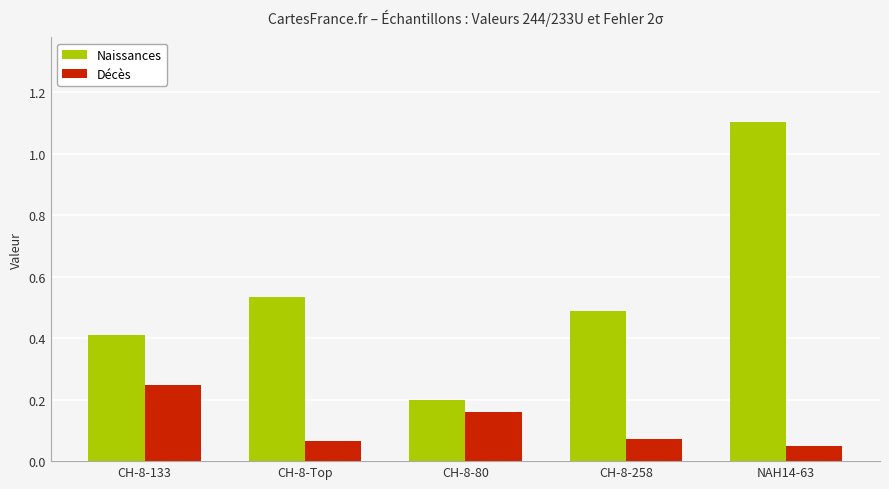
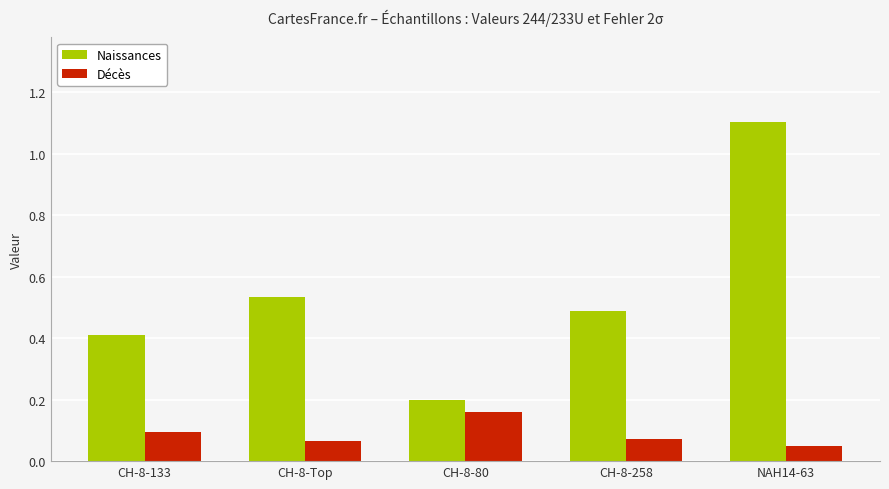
  {
    "Naissances": {
      "CH-8-133": 0.41,
      "CH-8-Top": 0.54,
      "CH-8-80": 0.20,
      "CH-8-258": 0.49,
      "NAH14-63": 1.10
    },
    "Décès": {
-     "CH-8-133": 0.25,
+     "CH-8-133": 0.09,
      "CH-8-Top": 0.07,
      "CH-8-80": 0.16,
      "CH-8-258": 0.07,
      "NAH14-63": 0.05
    }
  }
